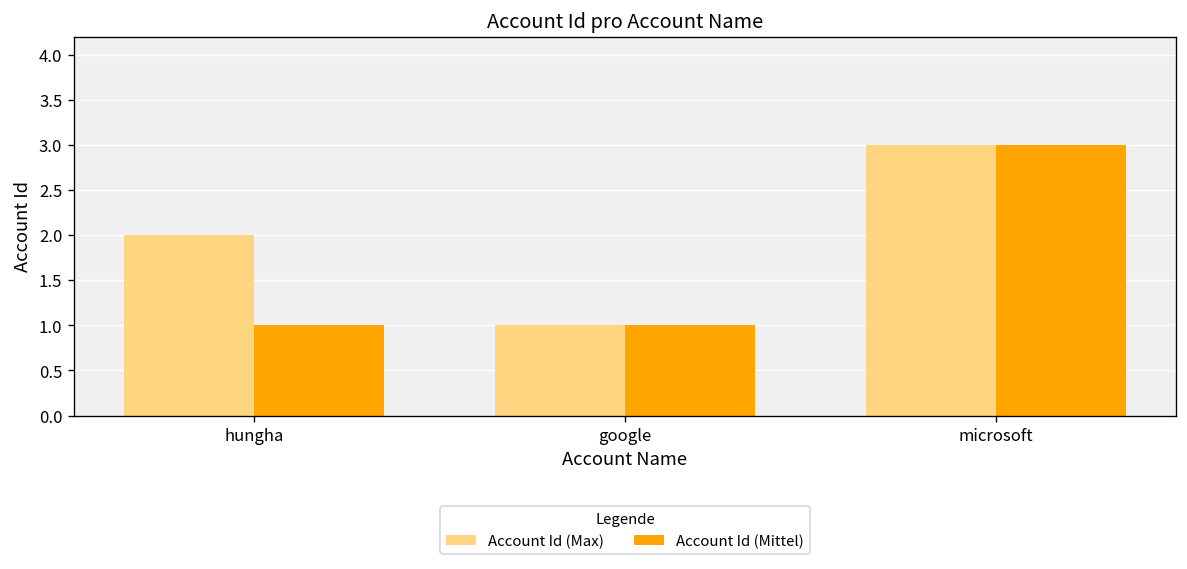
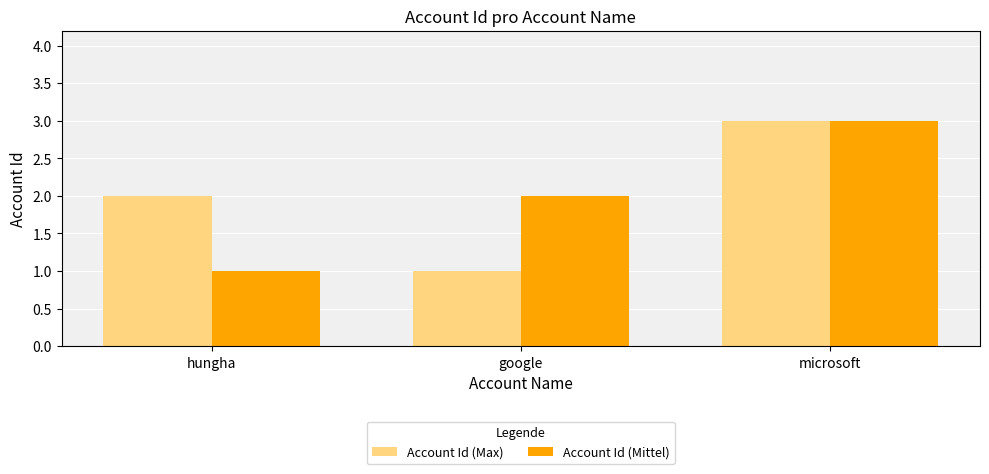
  {
    "Account Id (Max)": {
      "hungha": 2,
      "google": 1,
      "microsoft": 3
    },
    "Account Id (Mittel)": {
      "hungha": 1,
-     "google": 1,
+     "google": 2,
      "microsoft": 3
    }
  }
